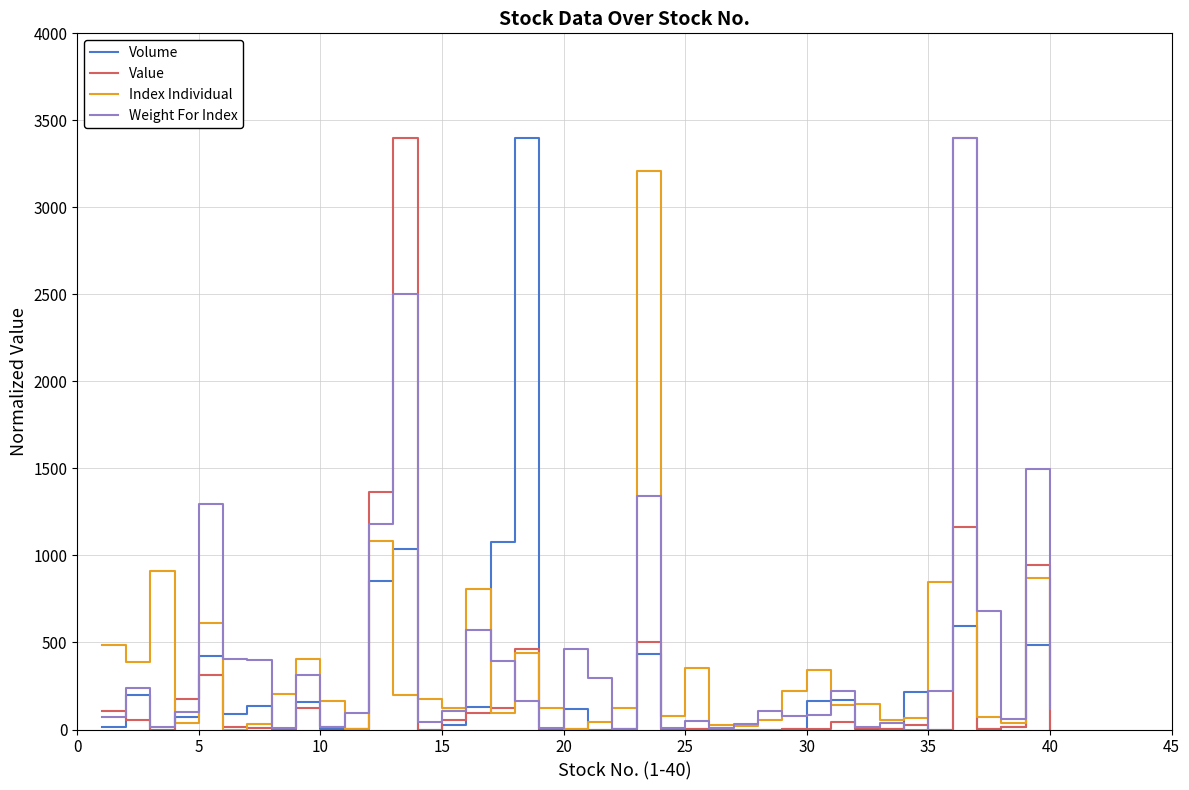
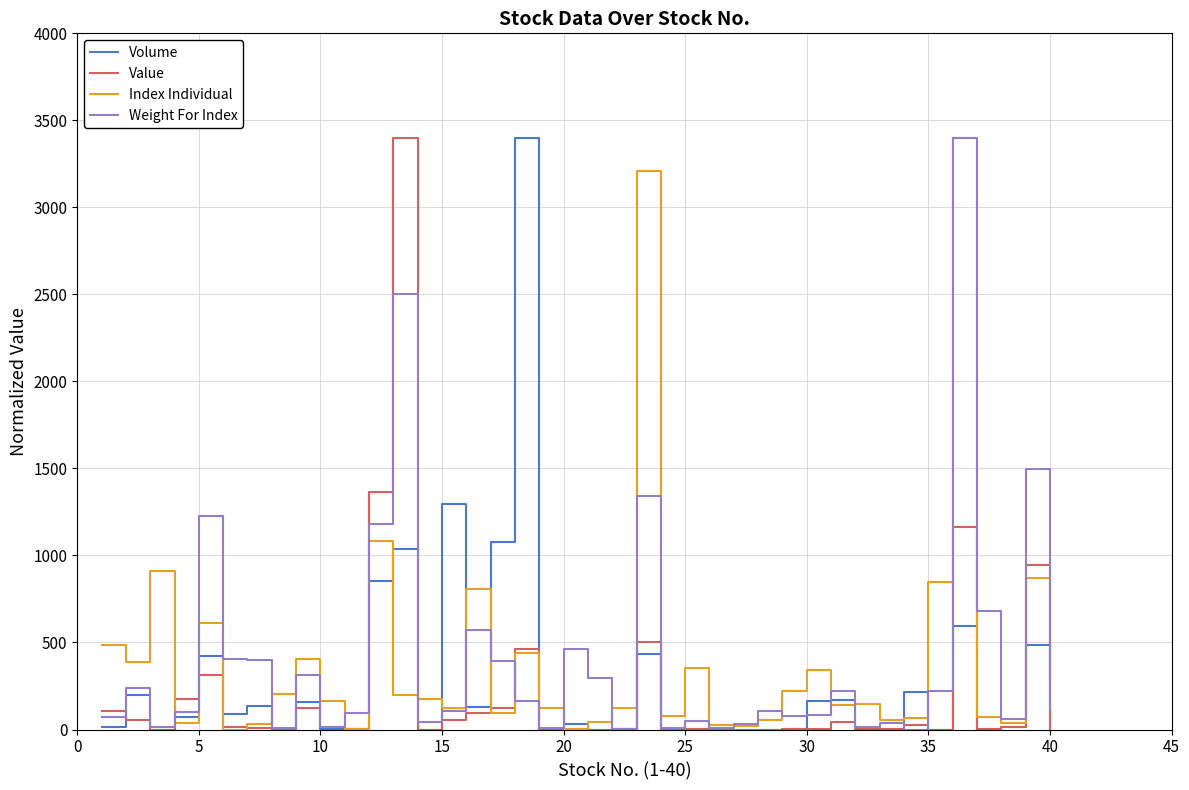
  {
    "Volume": {
      "5": 420,
-     "15": 20,
-     "20": 120,
+     "15": 1300,
+     "20": 30,
      "30": 160
    },
    "Value": {
      "5": 310,
      "15": 50,
      "30": 10
    },
    "Index Individual": {
      "5": 610,
      "10": 160,
      "15": 120,
      "25": 350,
      "30": 340,
      "35": 850,
      "40": 290
    },
    "Weight For Index": {
-     "5": 1300,
+     "5": 1220,
      "15": 110,
      "20": 460,
      "25": 50,
      "30": 80,
      "35": 220,
      "40": 120
    }
  }
